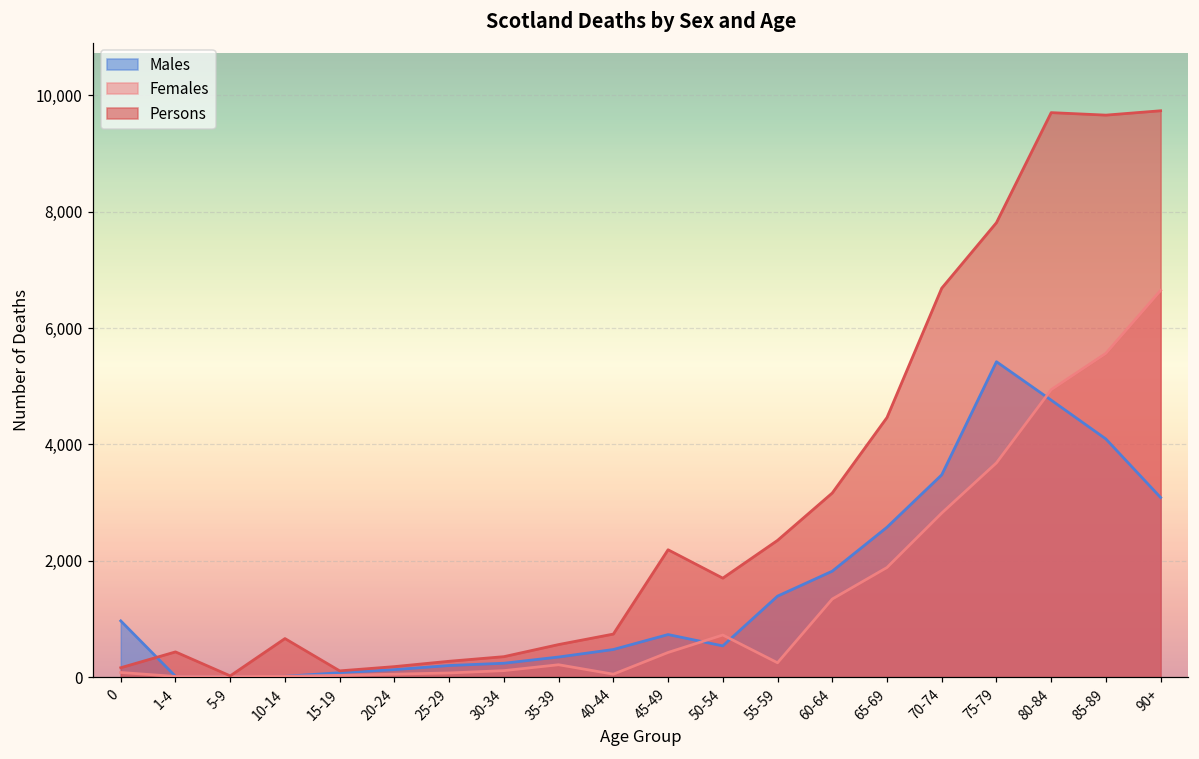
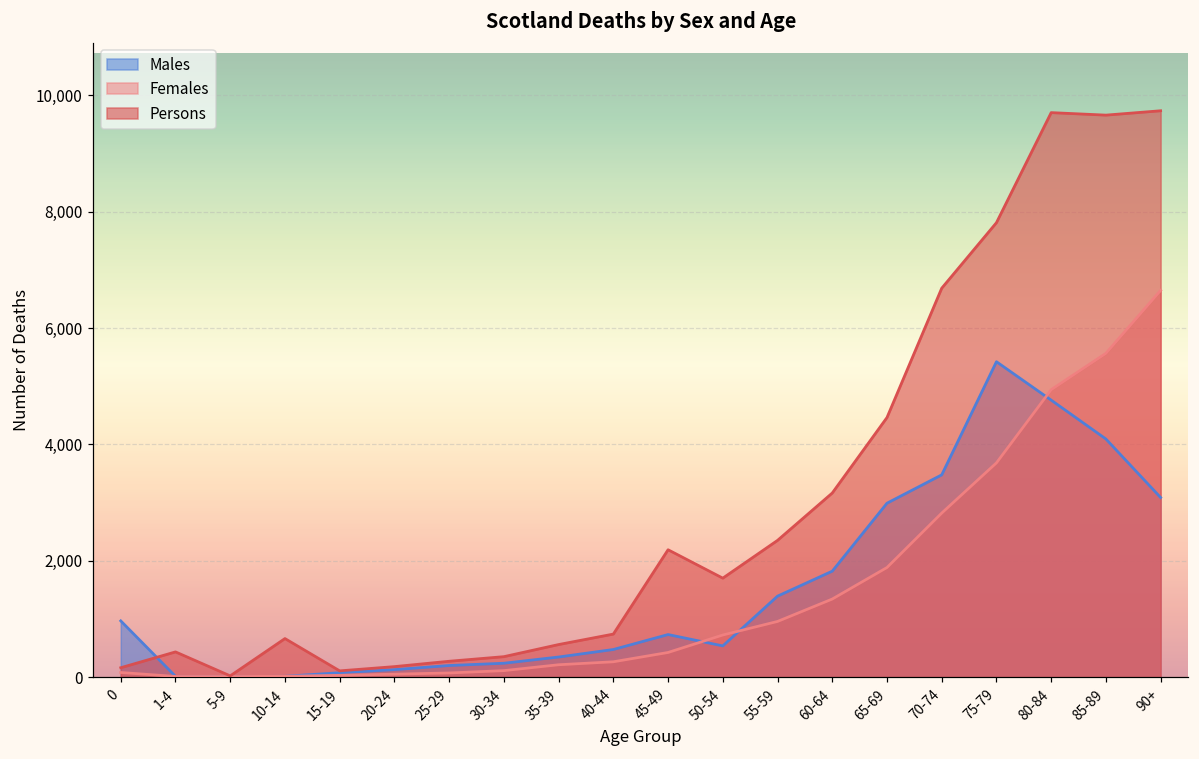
  {
    "Males": {
      "0": "1,000",
      "20-24": "100",
      "25-29": "200",
      "30-34": "200",
      "35-39": "300",
      "40-44": "500",
      "45-49": "700",
      "50-54": "500",
      "55-59": "1,400",
      "60-64": "1,800",
-     "65-69": "2,600",
+     "65-69": "3,000",
      "70-74": "3,500",
      "75-79": "5,400",
      "80-84": "4,800",
      "85-89": "4,100",
      "90+": "3,100"
    },
    "Females": {
      "0": "100",
      "20-24": "100",
      "25-29": "100",
      "30-34": "100",
      "35-39": "200",
-     "40-44": "100",
+     "40-44": "300",
      "45-49": "400",
      "50-54": "700",
-     "55-59": "200",
+     "55-59": "1,000",
      "60-64": "1,300",
      "65-69": "1,900",
      "70-74": "2,800",
      "75-79": "3,700",
      "80-84": "4,900",
      "85-89": "5,600",
      "90+": "6,600"
    },
    "Persons": {
      "0": "200",
      "1-4": "400",
      "10-14": "700",
      "20-24": "200",
      "25-29": "300",
      "30-34": "400",
      "35-39": "600",
      "40-44": "700",
      "45-49": "2,200",
      "50-54": "1,700",
      "55-59": "2,400",
      "60-64": "3,200",
      "65-69": "4,500",
      "70-74": "6,700",
      "75-79": "7,800",
      "80-84": "9,700",
      "85-89": "9,700",
      "90+": "9,700"
    }
  }
